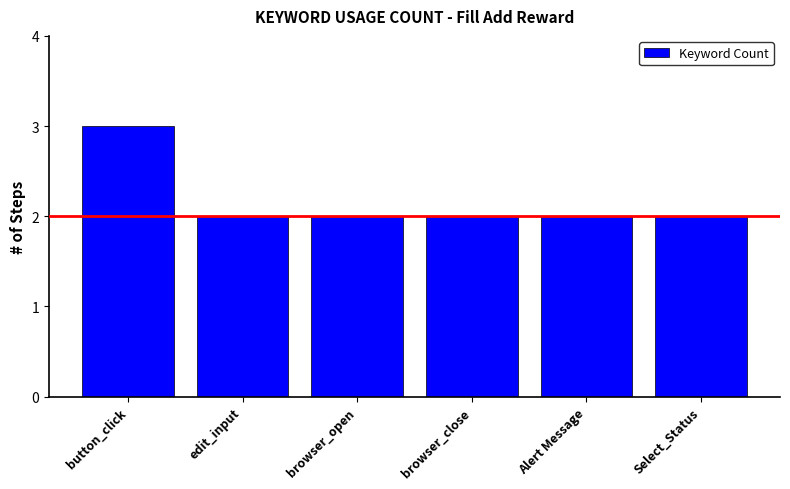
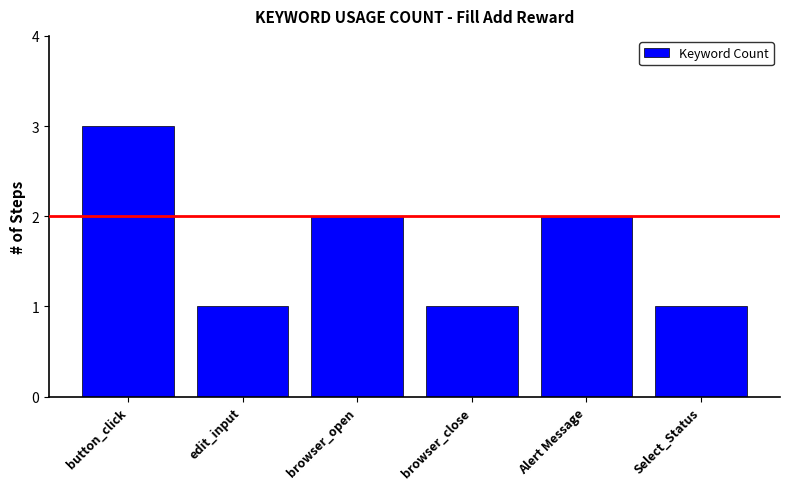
  {
    "button_click": 3,
-   "edit_input": 2,
+   "edit_input": 1,
    "browser_open": 2,
-   "browser_close": 2,
+   "browser_close": 1,
    "Alert Message": 2,
-   "Select_Status": 2
+   "Select_Status": 1
  }
